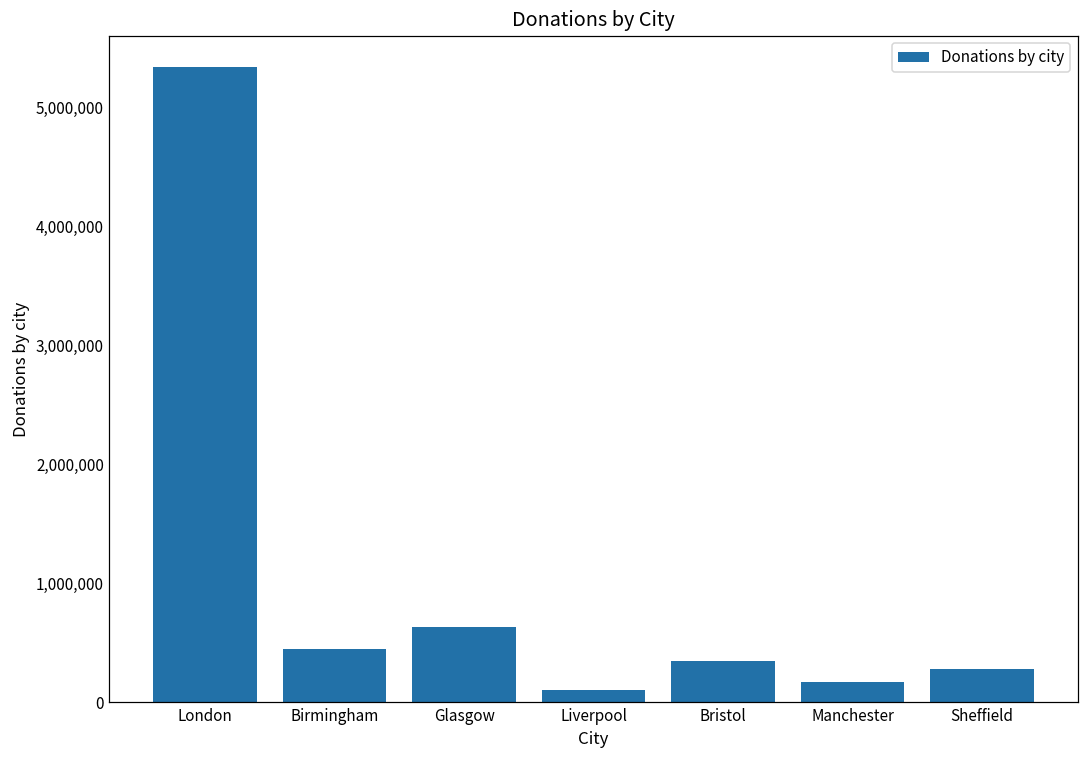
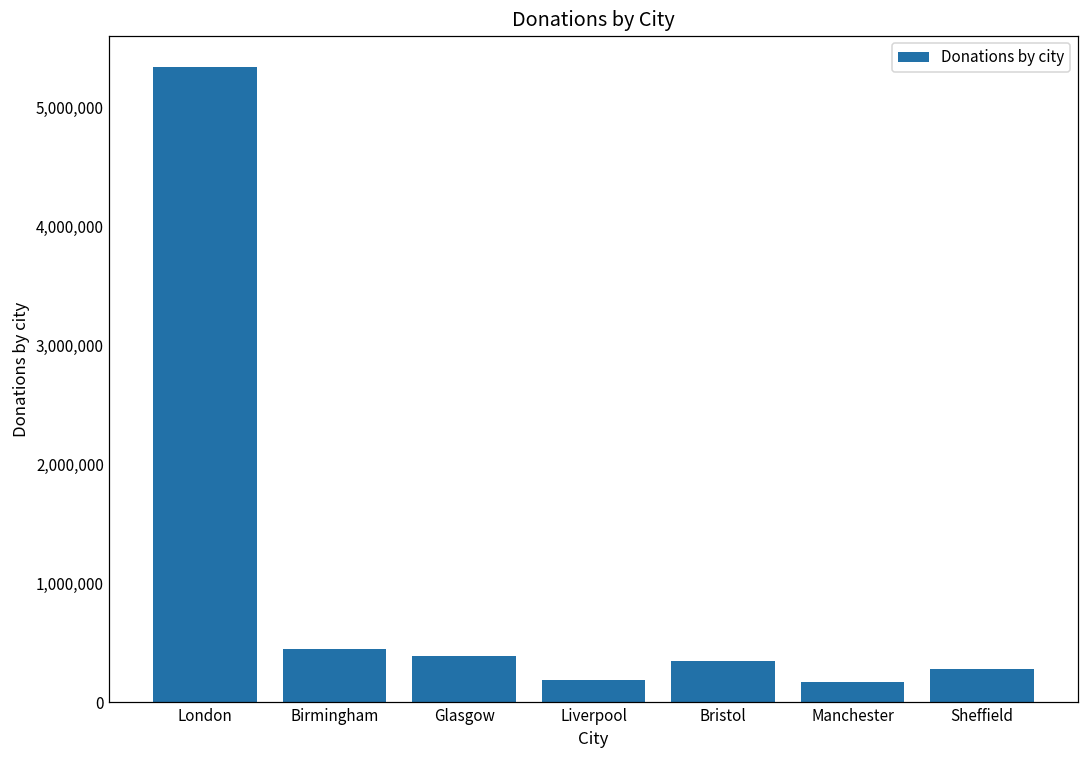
  {
    "London": "5,340,000",
    "Birmingham": "450,000",
-   "Glasgow": "630,000",
-   "Liverpool": "110,000",
+   "Glasgow": "390,000",
+   "Liverpool": "190,000",
    "Bristol": "350,000",
    "Manchester": "170,000",
    "Sheffield": "280,000"
  }
